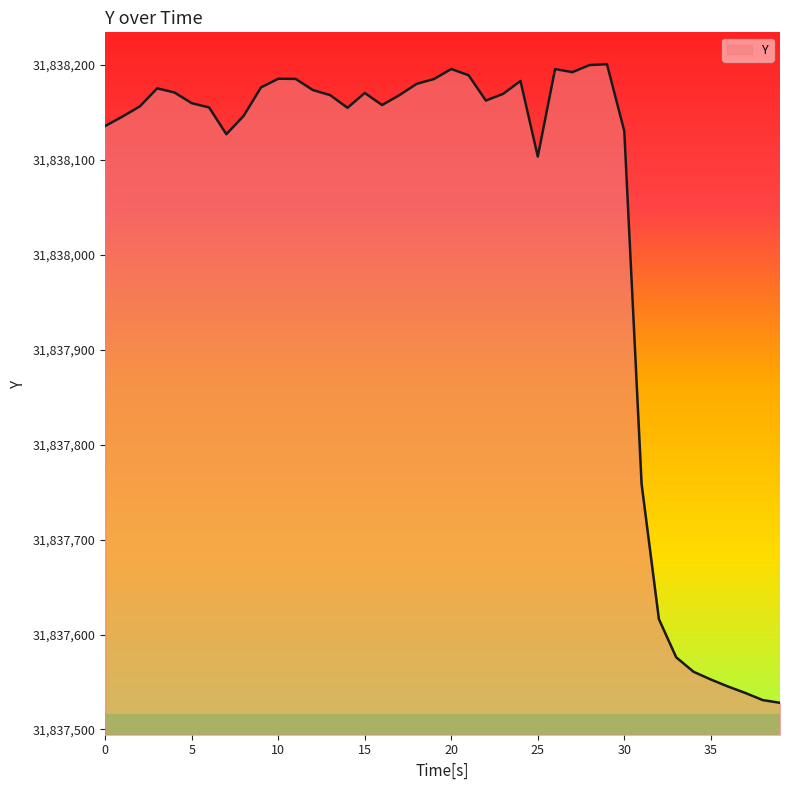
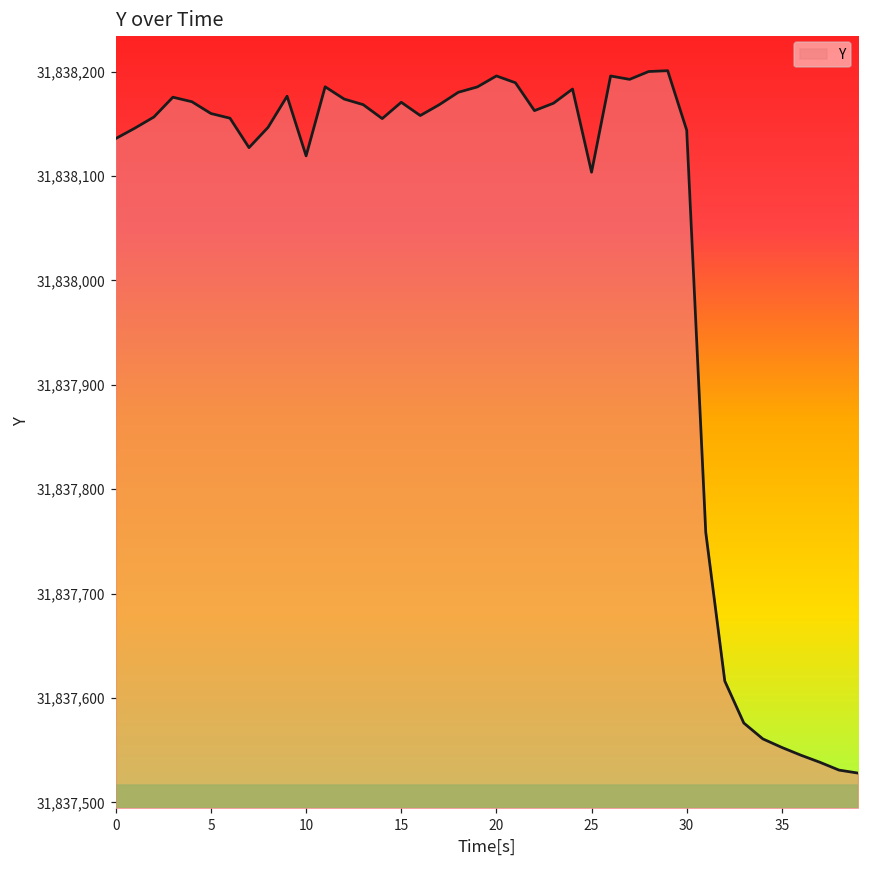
  {
    "0": "31,838,140",
    "5": "31,838,160",
-   "10": "31,838,190",
+   "10": "31,838,120",
    "15": "31,838,170",
    "20": "31,838,200",
    "25": "31,838,100",
-   "30": "31,838,130",
+   "30": "31,838,140",
    "35": "31,837,550"
  }
